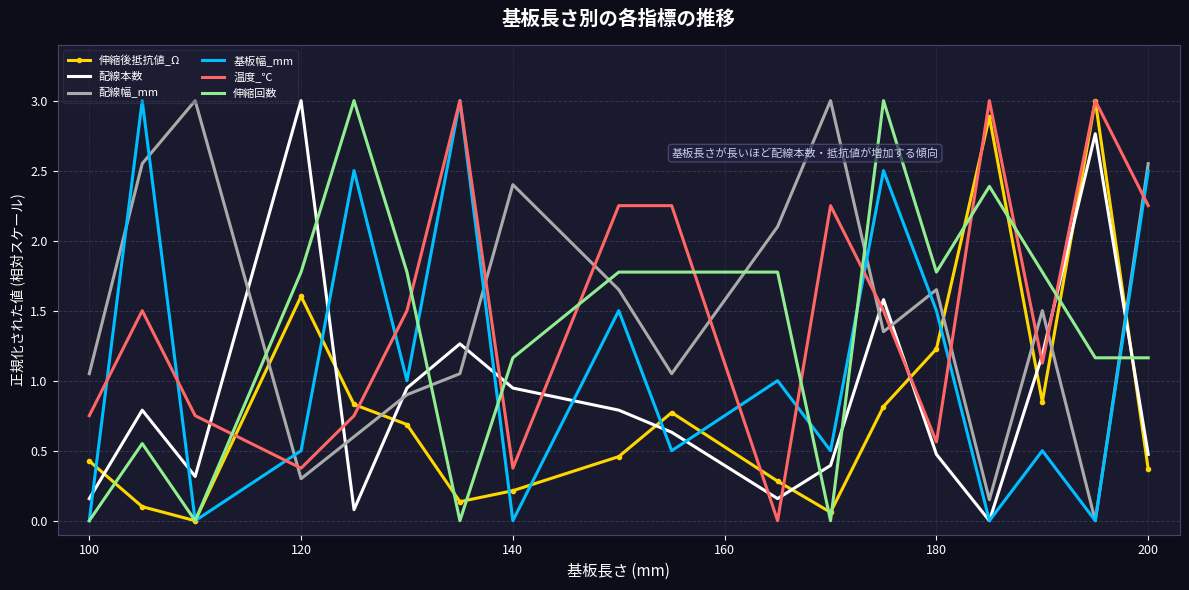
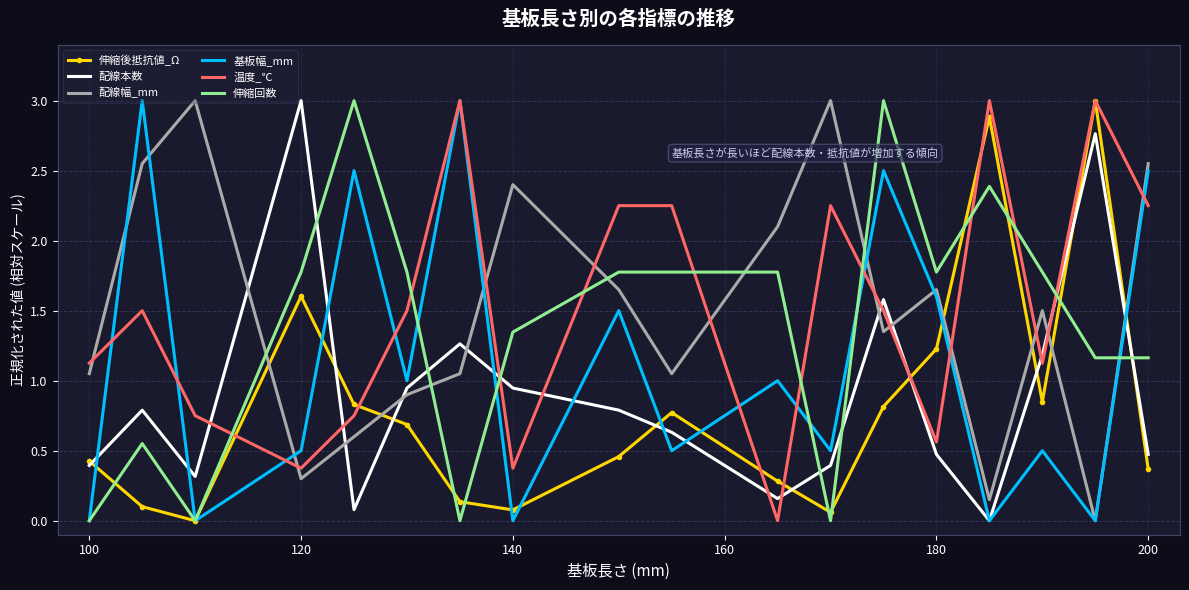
  {
    "伸縮後抵抗値_Ω": {
      "100": 0.43,
      "120": 1.60,
-     "140": 0.21,
+     "140": 0.08,
      "180": 1.23,
      "200": 0.37
    },
    "配線本数": {
-     "100": 0.16,
+     "100": 0.39,
      "120": 3.00,
      "140": 0.95,
      "180": 0.47,
      "200": 0.47
    },
    "配線幅_mm": {
      "100": 1.05,
      "120": 0.30,
      "140": 2.40,
      "180": 1.65,
      "200": 2.55
    },
    "基板幅_mm": {
      "120": 0.50,
      "140": 0.00,
-     "180": 1.50,
+     "180": 1.60,
      "200": 2.50
    },
    "温度_℃": {
-     "100": 0.75,
+     "100": 1.13,
      "120": 0.38,
      "140": 0.38,
      "180": 0.56,
      "200": 2.25
    },
    "伸縮回数": {
      "120": 1.78,
-     "140": 1.16,
+     "140": 1.35,
      "180": 1.78,
      "200": 1.16
    }
  }
